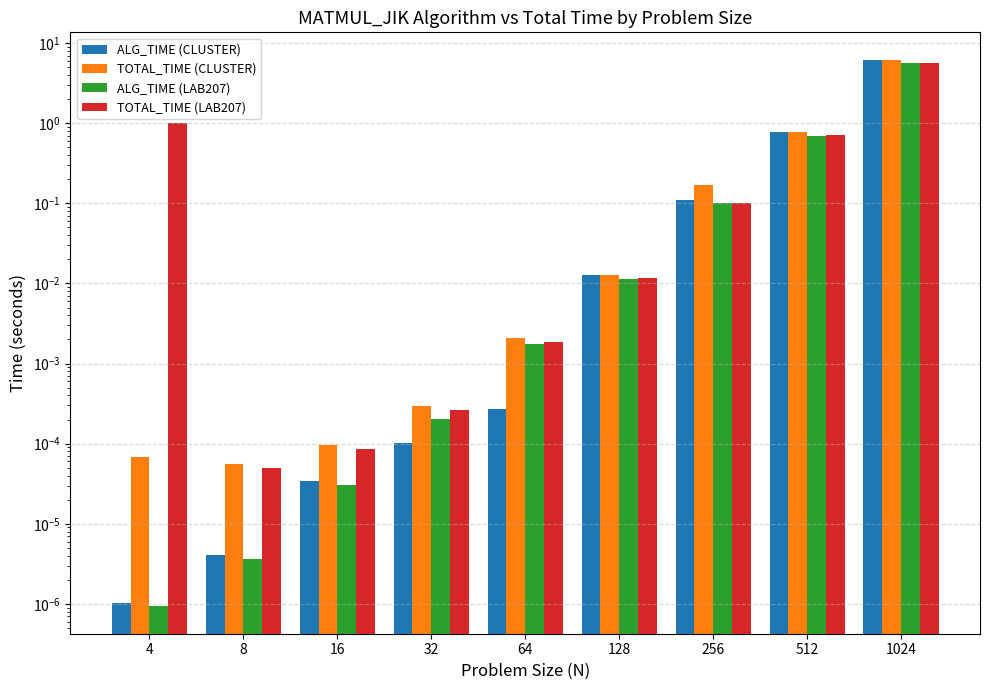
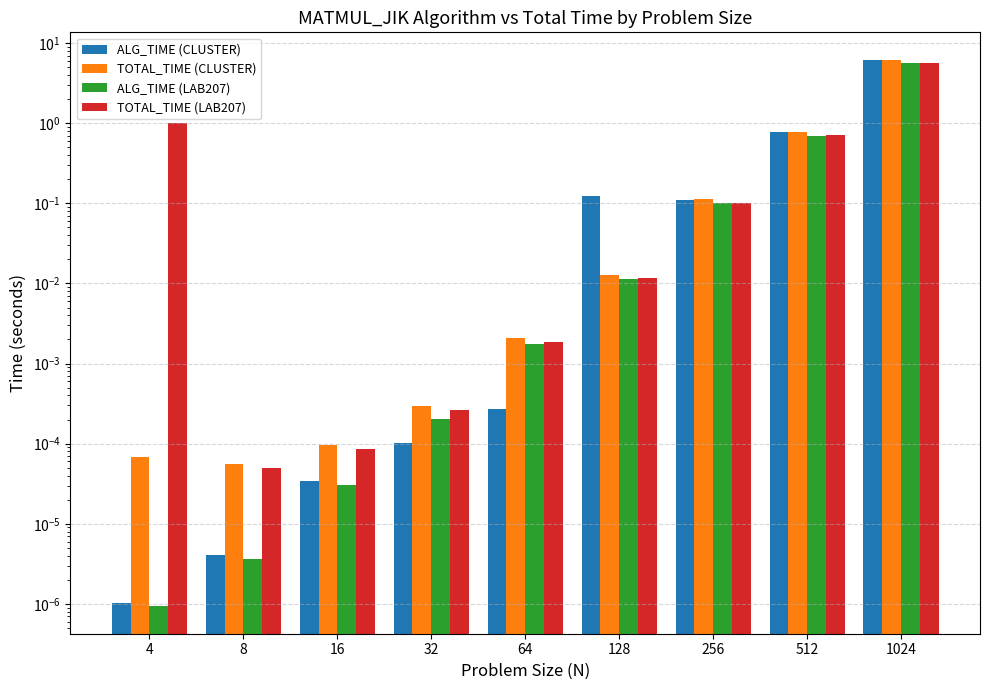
  {
    "ALG_TIME (CLUSTER)": {
      "4": 0.0000010,
      "8": 0.000004,
      "16": 0.000034,
      "32": 0.00010,
      "64": 0.00027,
-     "128": 0.013,
+     "128": 0.12,
      "256": 0.11,
      "512": 0.8,
      "1024": 6
    },
    "TOTAL_TIME (CLUSTER)": {
      "4": 0.00007,
      "8": 0.00006,
      "16": 0.00010,
      "32": 0.00029,
      "64": 0.0021,
      "128": 0.013,
-     "256": 0.17,
+     "256": 0.11,
      "512": 0.8,
      "1024": 6
    },
    "ALG_TIME (LAB207)": {
      "4": 0.0000009,
      "8": 0.000004,
      "16": 0.000031,
      "32": 0.00020,
      "64": 0.0017,
      "128": 0.011,
      "256": 0.10,
      "512": 0.7,
      "1024": 6
    },
    "TOTAL_TIME (LAB207)": {
      "4": 1.0,
      "8": 0.00005,
      "16": 0.00009,
      "32": 0.00026,
      "64": 0.0019,
      "128": 0.012,
      "256": 0.10,
      "512": 0.7,
      "1024": 6
    }
  }
